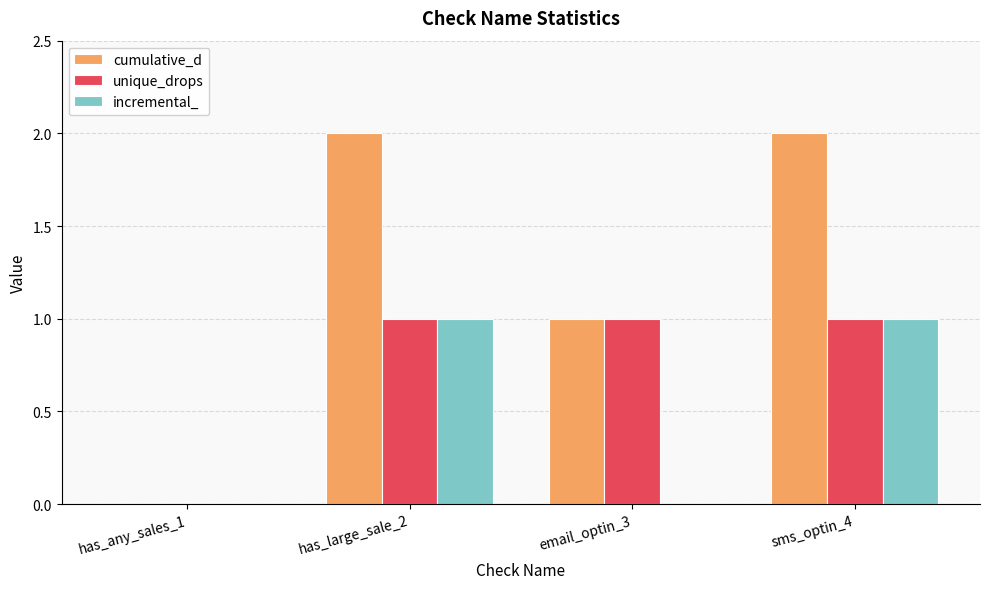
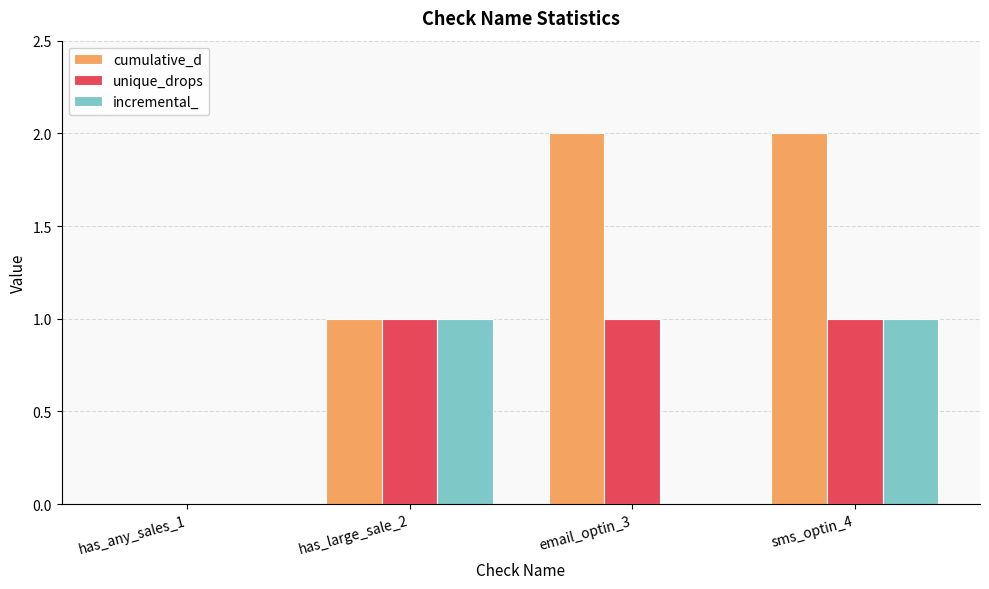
  {
    "cumulative_d": {
      "has_any_sales_1": 0,
-     "has_large_sale_2": 2,
-     "email_optin_3": 1,
+     "has_large_sale_2": 1,
+     "email_optin_3": 2,
      "sms_optin_4": 2
    },
    "unique_drops": {
      "has_any_sales_1": 0,
      "has_large_sale_2": 1,
      "email_optin_3": 1,
      "sms_optin_4": 1
    },
    "incremental_": {
      "has_any_sales_1": 0,
      "has_large_sale_2": 1,
      "email_optin_3": 0,
      "sms_optin_4": 1
    }
  }
